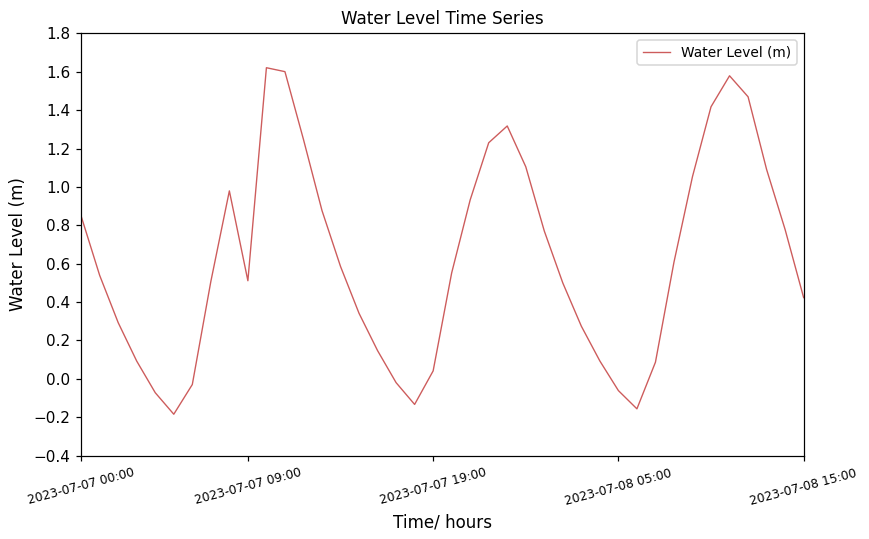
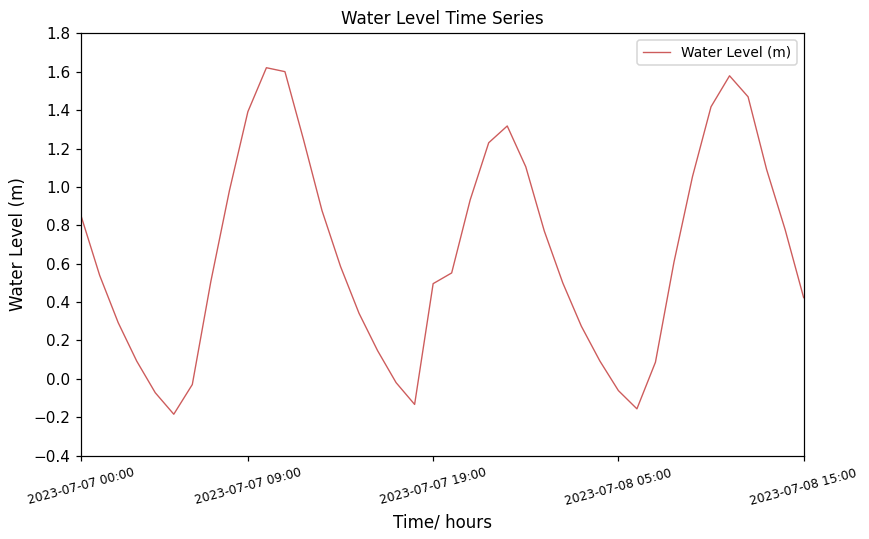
  {
    "2023-07-07 00:00": 0.85,
-   "2023-07-07 09:00": 0.51,
-   "2023-07-07 19:00": 0.04,
+   "2023-07-07 09:00": 1.39,
+   "2023-07-07 19:00": 0.50,
    "2023-07-08 05:00": -0.06,
    "2023-07-08 15:00": 0.42
  }
